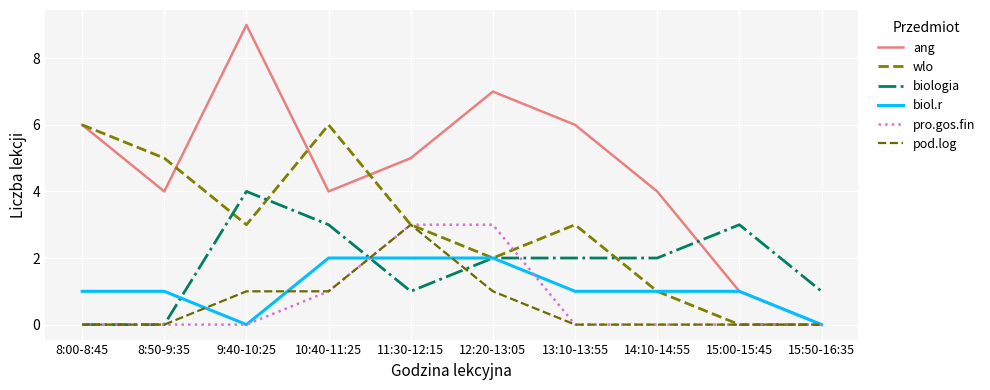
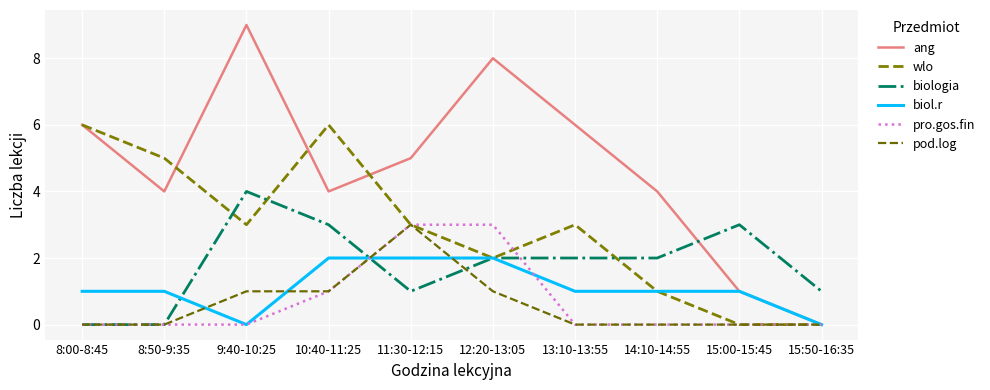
  {
    "ang": {
      "8:50-9:35": 4,
      "9:40-10:25": 9,
      "10:40-11:25": 4,
      "11:30-12:15": 5,
-     "12:20-13:05": 7,
+     "12:20-13:05": 8,
      "13:10-13:55": 6,
      "14:10-14:55": 4
    },
    "biologia": {
      "9:40-10:25": 4,
      "10:40-11:25": 3,
      "11:30-12:15": 1,
      "13:10-13:55": 2,
      "14:10-14:55": 2,
      "15:00-15:45": 3,
      "15:50-16:35": 1
    },
    "biol.r": {
      "8:00-8:45": 1,
      "8:50-9:35": 1,
      "10:40-11:25": 2,
      "11:30-12:15": 2,
      "13:10-13:55": 1
    },
    "pro.gos.fin": {
      "12:20-13:05": 3
    }
  }
